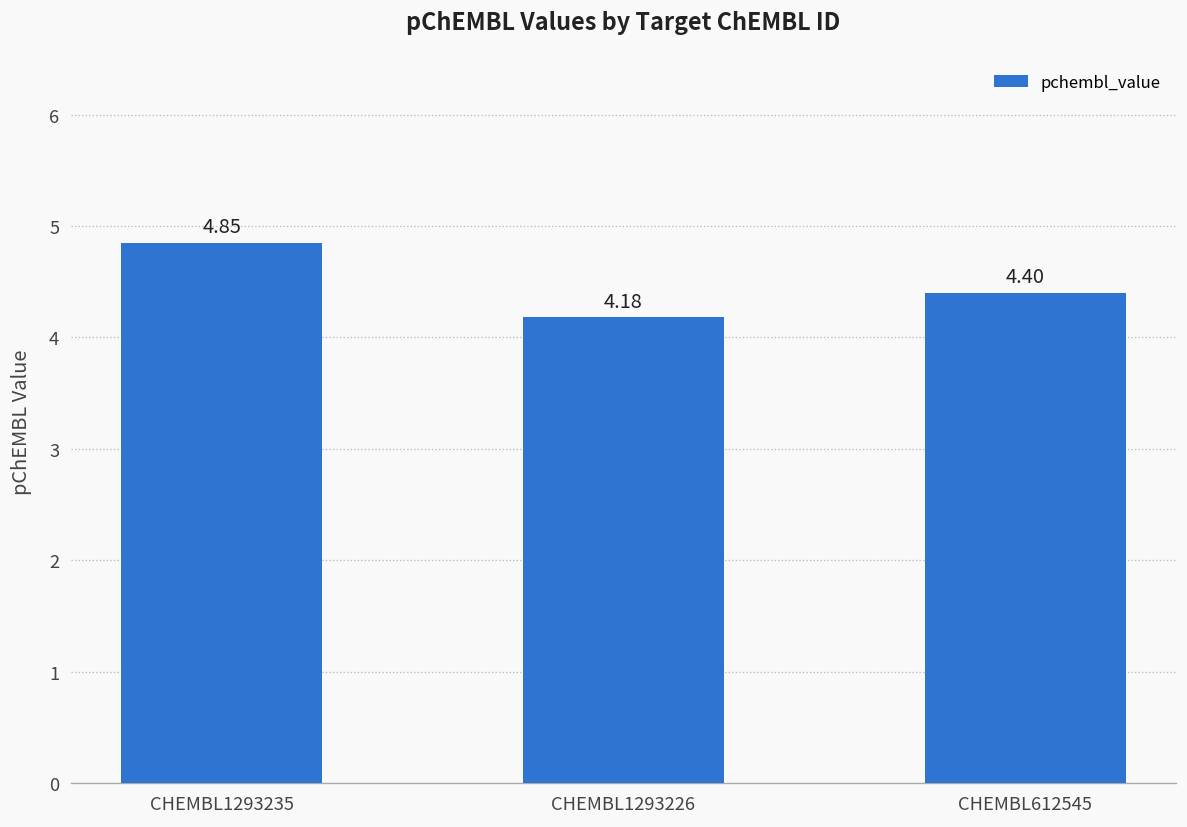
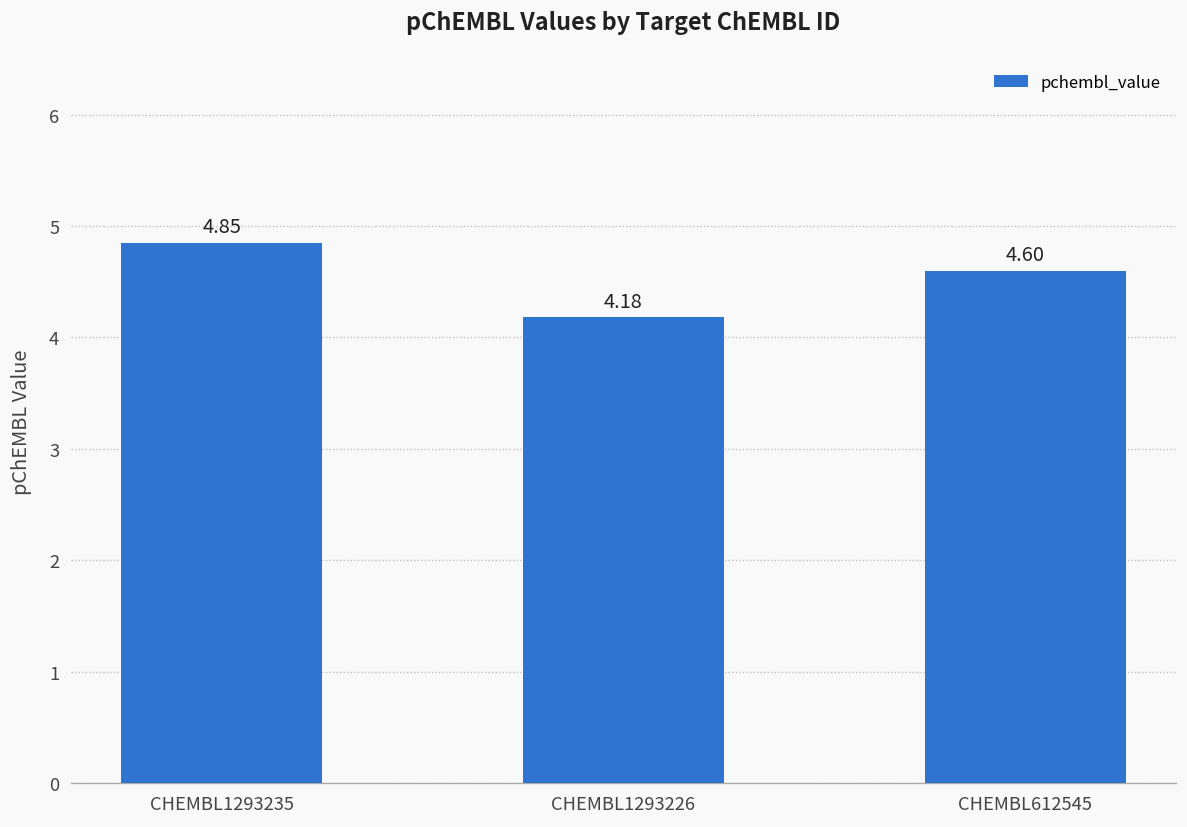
  {
    "CHEMBL1293235": 4.85,
    "CHEMBL1293226": 4.18,
-   "CHEMBL612545": 4.40
+   "CHEMBL612545": 4.60
  }
